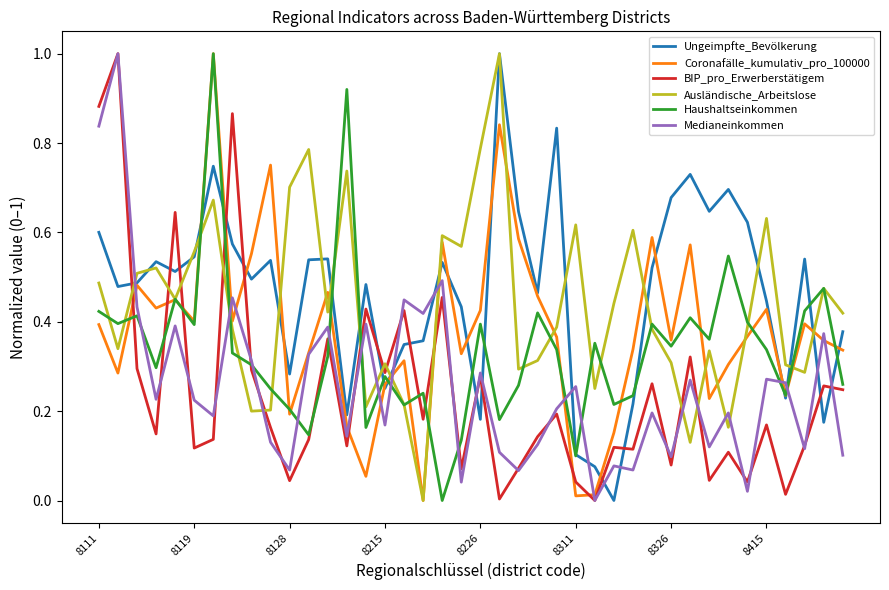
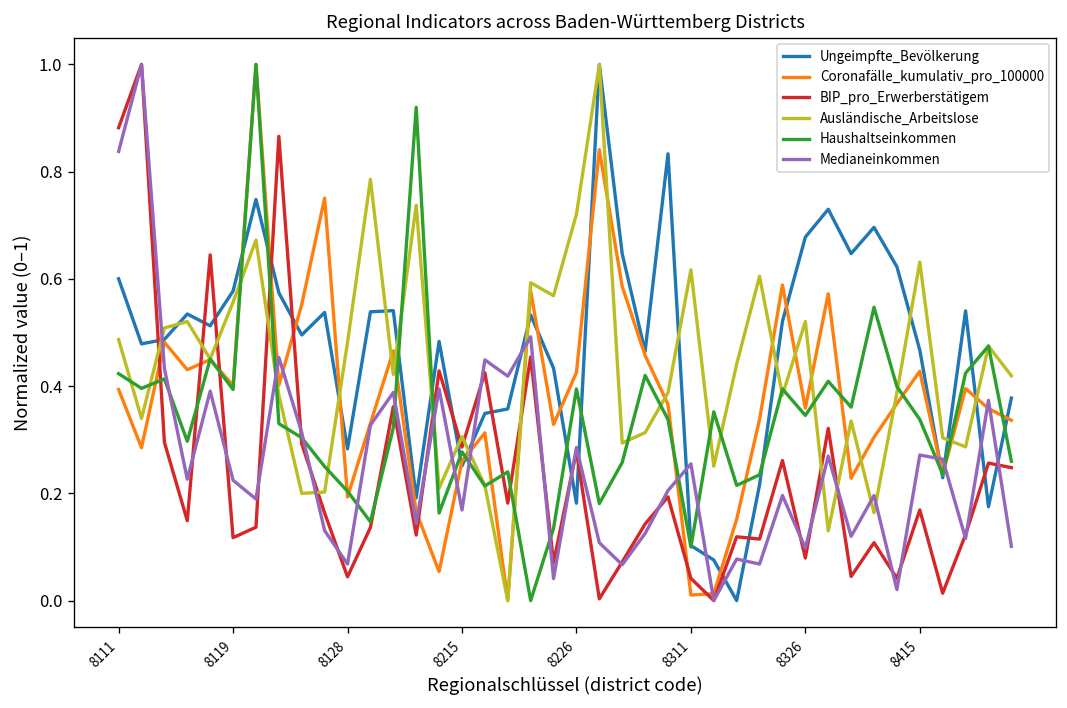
  {
    "Ungeimpfte_Bevölkerung": {
      "8111": 0.60,
-     "8119": 0.55,
+     "8119": 0.58,
      "8128": 0.28,
      "8215": 0.25,
      "8226": 0.18,
      "8326": 0.68,
-     "8415": 0.45
+     "8415": 0.47
    },
    "Coronafälle_kumulativ_pro_100000": {
      "8111": 0.39,
      "8119": 0.40,
      "8128": 0.19,
      "8215": 0.26,
      "8226": 0.43,
      "8311": 0.01,
      "8326": 0.36,
      "8415": 0.43
    },
    "BIP_pro_Erwerberstätigem": {
      "8111": 0.88,
      "8119": 0.12,
      "8128": 0.04,
      "8215": 0.29,
      "8226": 0.28,
      "8311": 0.04,
      "8326": 0.08,
      "8415": 0.17
    },
    "Ausländische_Arbeitslose": {
      "8111": 0.49,
      "8119": 0.56,
-     "8128": 0.70,
+     "8128": 0.48,
      "8215": 0.31,
-     "8226": 0.79,
+     "8226": 0.72,
      "8311": 0.62,
-     "8326": 0.31,
+     "8326": 0.52,
      "8415": 0.63
    },
    "Haushaltseinkommen": {
      "8111": 0.42,
      "8119": 0.39,
      "8128": 0.20,
      "8215": 0.28,
      "8226": 0.39,
      "8326": 0.35,
      "8415": 0.34
    },
    "Medianeinkommen": {
      "8111": 0.84,
      "8119": 0.22,
      "8128": 0.07,
      "8215": 0.17,
      "8226": 0.29,
      "8311": 0.25,
      "8326": 0.10,
      "8415": 0.27
    }
  }
